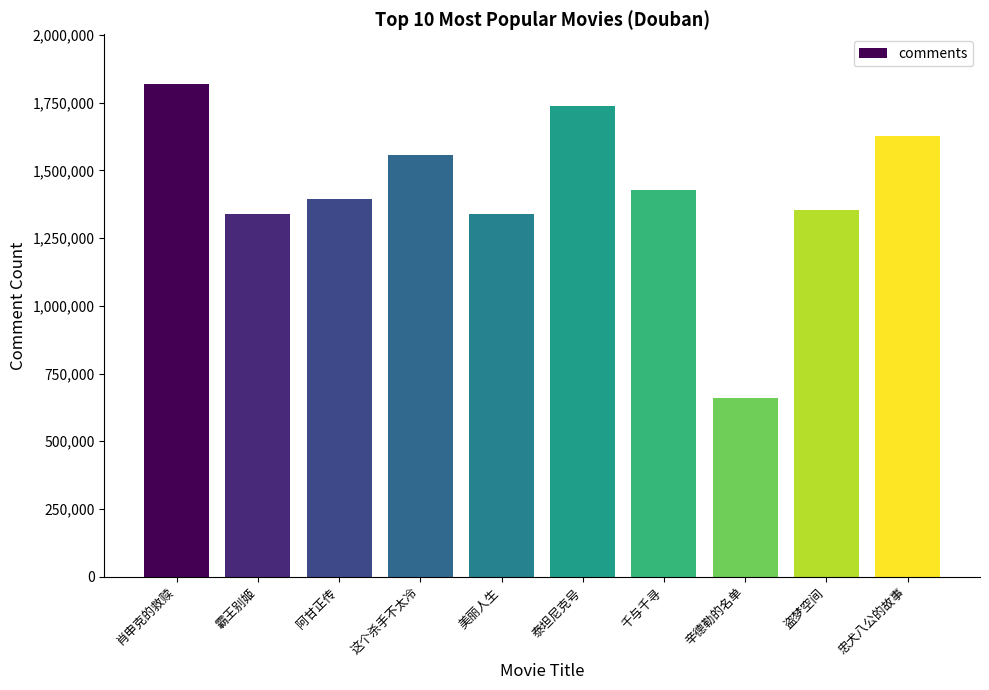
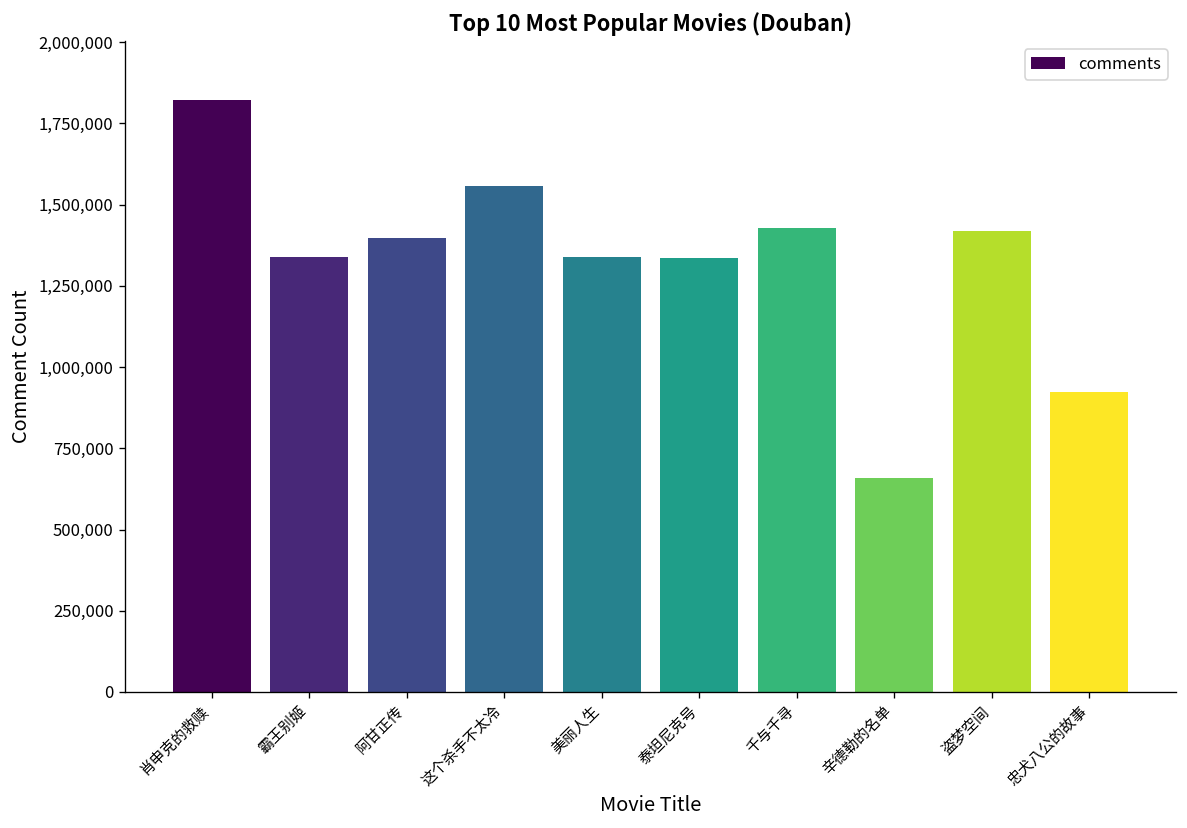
  {
    "肖申克的救赎": "1,820,000",
    "霸王别姬": "1,340,000",
    "阿甘正传": "1,400,000",
    "这个杀手不太冷": "1,560,000",
    "美丽人生": "1,340,000",
-   "泰坦尼克号": "1,740,000",
+   "泰坦尼克号": "1,330,000",
    "千与千寻": "1,430,000",
    "辛德勒的名单": "660,000",
-   "盗梦空间": "1,350,000",
-   "忠犬八公的故事": "1,630,000"
+   "盗梦空间": "1,420,000",
+   "忠犬八公的故事": "920,000"
  }
